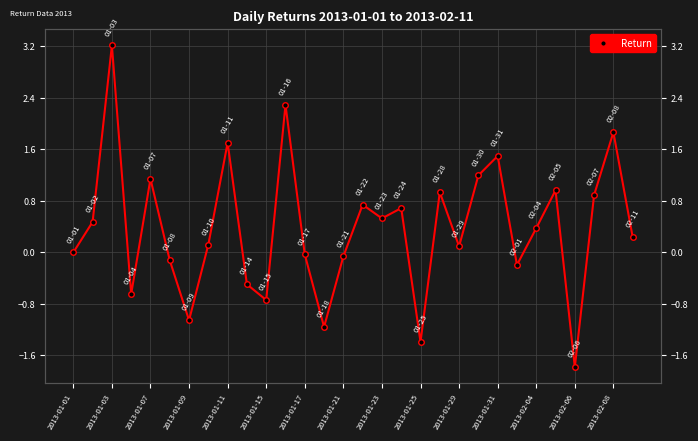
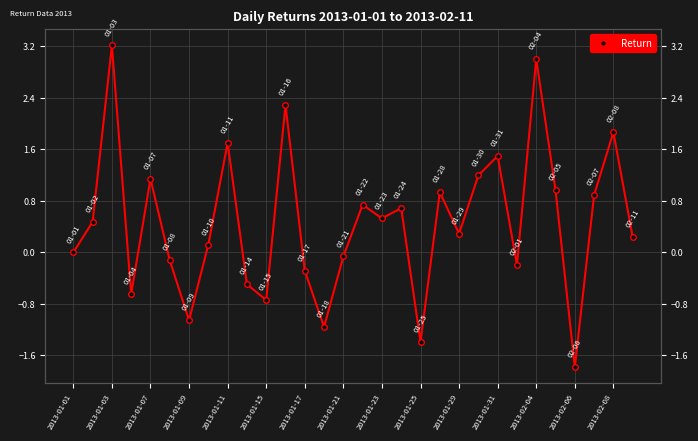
  {
-   "2013-01-17": 0.0,
-   "2013-01-29": 0.1,
-   "2013-02-04": 0.4
+   "2013-01-17": -0.3,
+   "2013-01-29": 0.3,
+   "2013-02-04": 3.0
  }
